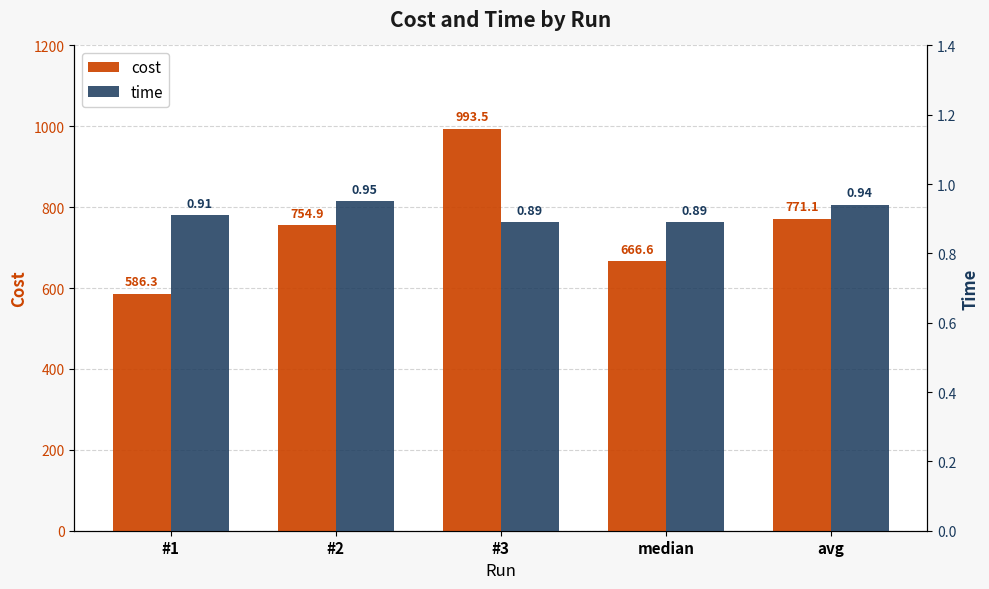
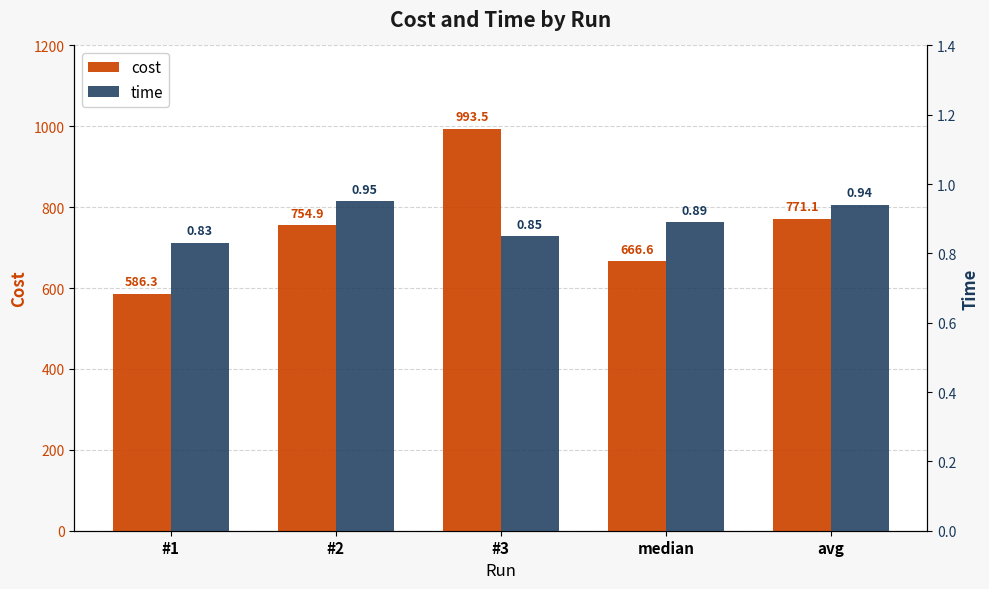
  {
    "cost": {
      "#1": 586.3,
      "#2": 754.9,
      "#3": 993.5,
      "median": 666.6,
      "avg": 771.1
    },
    "time": {
-     "#1": 0.91,
+     "#1": 0.83,
      "#2": 0.95,
-     "#3": 0.89,
+     "#3": 0.85,
      "median": 0.89,
      "avg": 0.94
    }
  }
